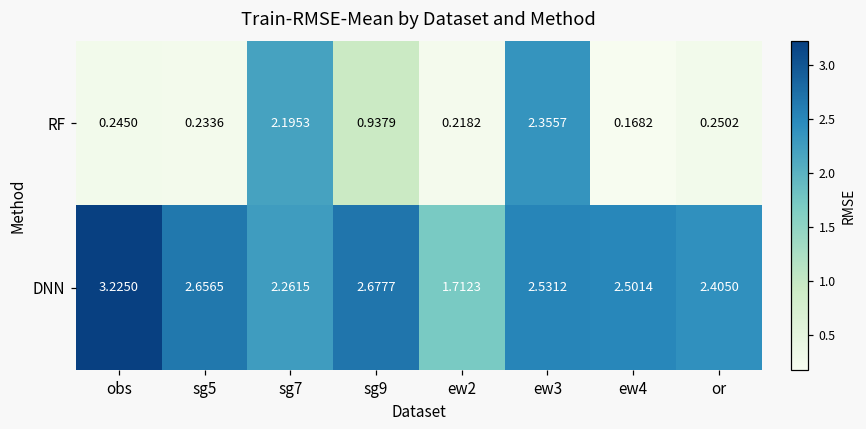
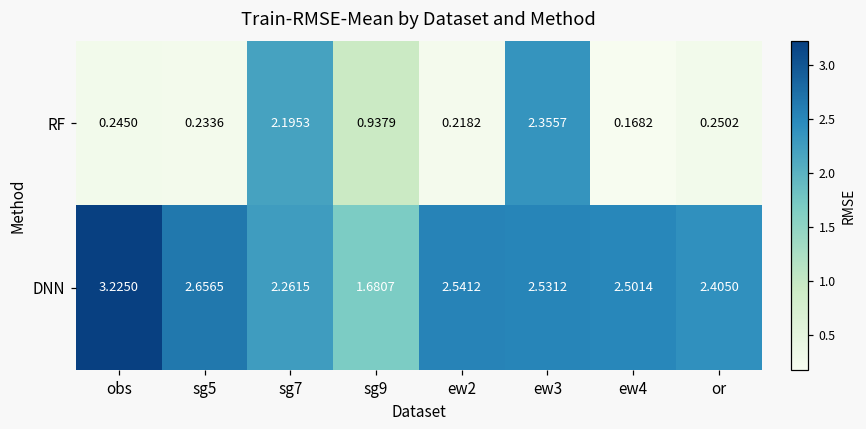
  {
    "RF": {
      "obs": 0.2450,
      "sg5": 0.2336,
      "sg7": 2.1953,
      "sg9": 0.9379,
      "ew2": 0.2182,
      "ew3": 2.3557,
      "ew4": 0.1682,
      "or": 0.2502
    },
    "DNN": {
      "obs": 3.2250,
      "sg5": 2.6565,
      "sg7": 2.2615,
-     "sg9": 2.6777,
-     "ew2": 1.7123,
+     "sg9": 1.6807,
+     "ew2": 2.5412,
      "ew3": 2.5312,
      "ew4": 2.5014,
      "or": 2.4050
    }
  }
